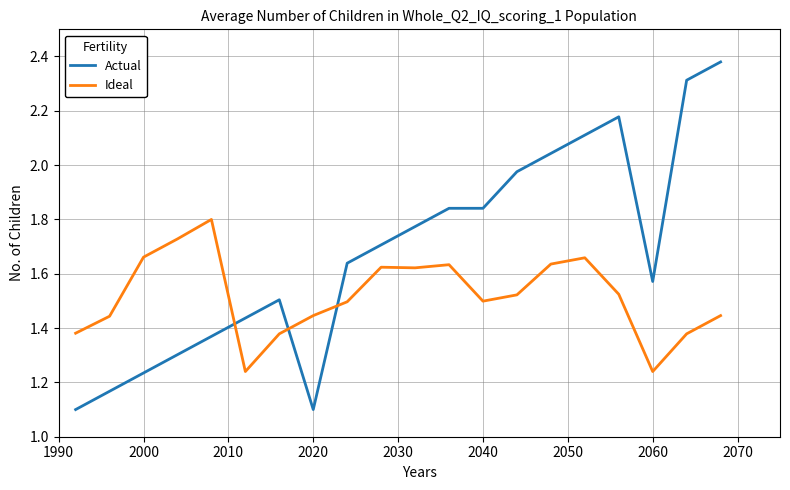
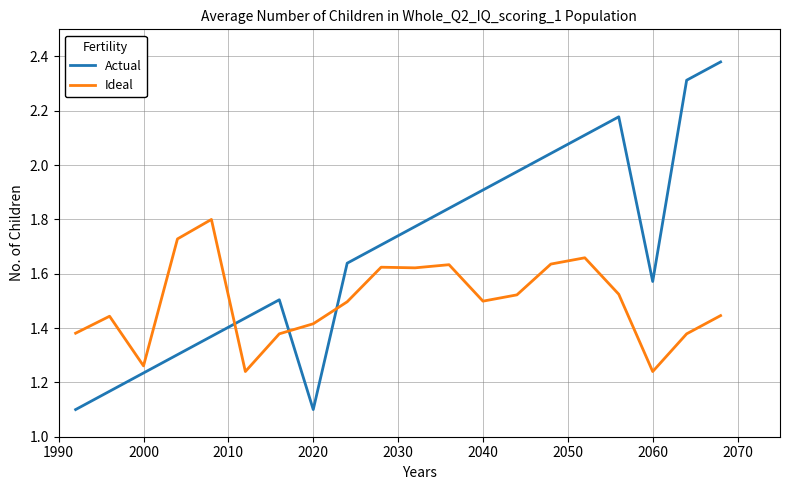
  {
    "Actual": {
      "2000": 1.23,
      "2020": 1.10,
-     "2040": 1.84,
+     "2040": 1.91,
      "2060": 1.57
    },
    "Ideal": {
-     "2000": 1.66,
-     "2020": 1.45,
+     "2000": 1.26,
+     "2020": 1.42,
      "2040": 1.50,
      "2060": 1.24
    }
  }
